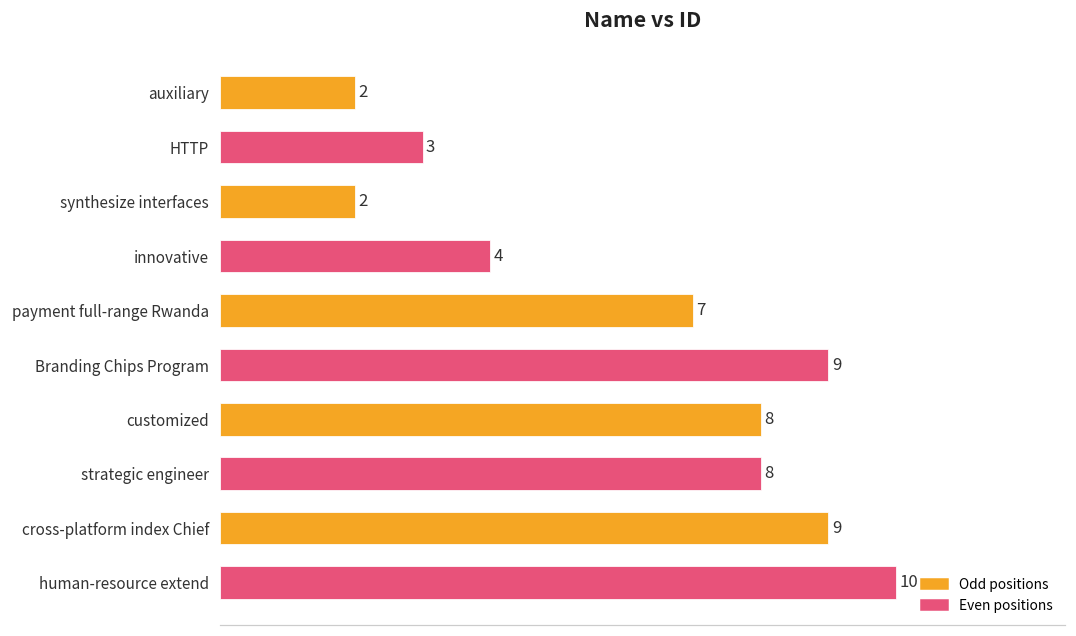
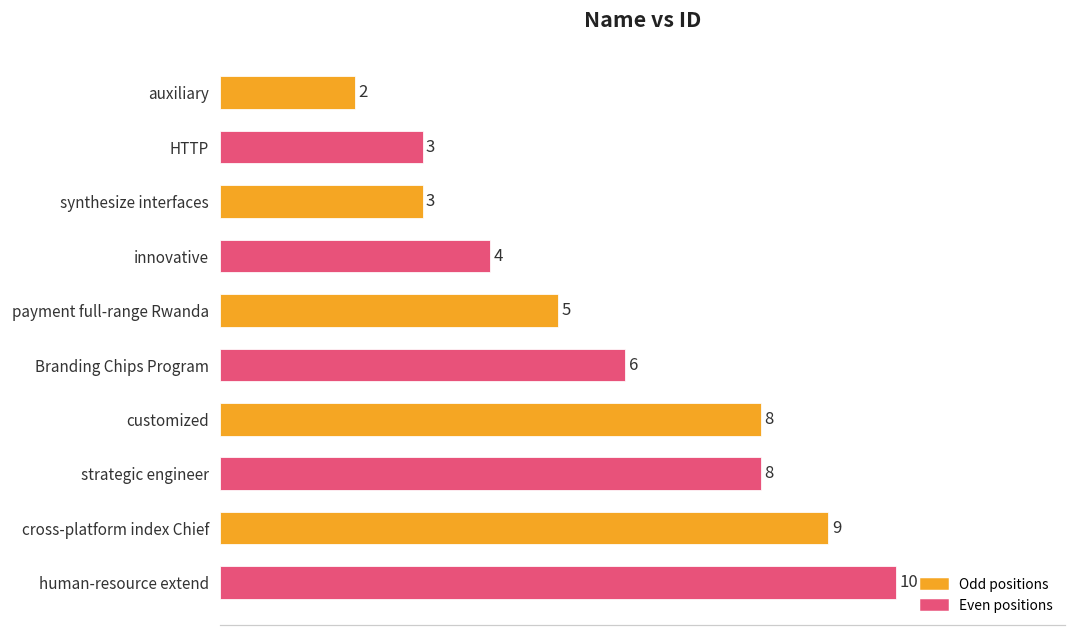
  {
    "auxiliary": 2,
    "HTTP": 3,
-   "synthesize interfaces": 2,
+   "synthesize interfaces": 3,
    "innovative": 4,
-   "payment full-range Rwanda": 7,
-   "Branding Chips Program": 9,
+   "payment full-range Rwanda": 5,
+   "Branding Chips Program": 6,
    "customized": 8,
    "strategic engineer": 8,
    "cross-platform index Chief": 9,
    "human-resource extend": 10
  }
